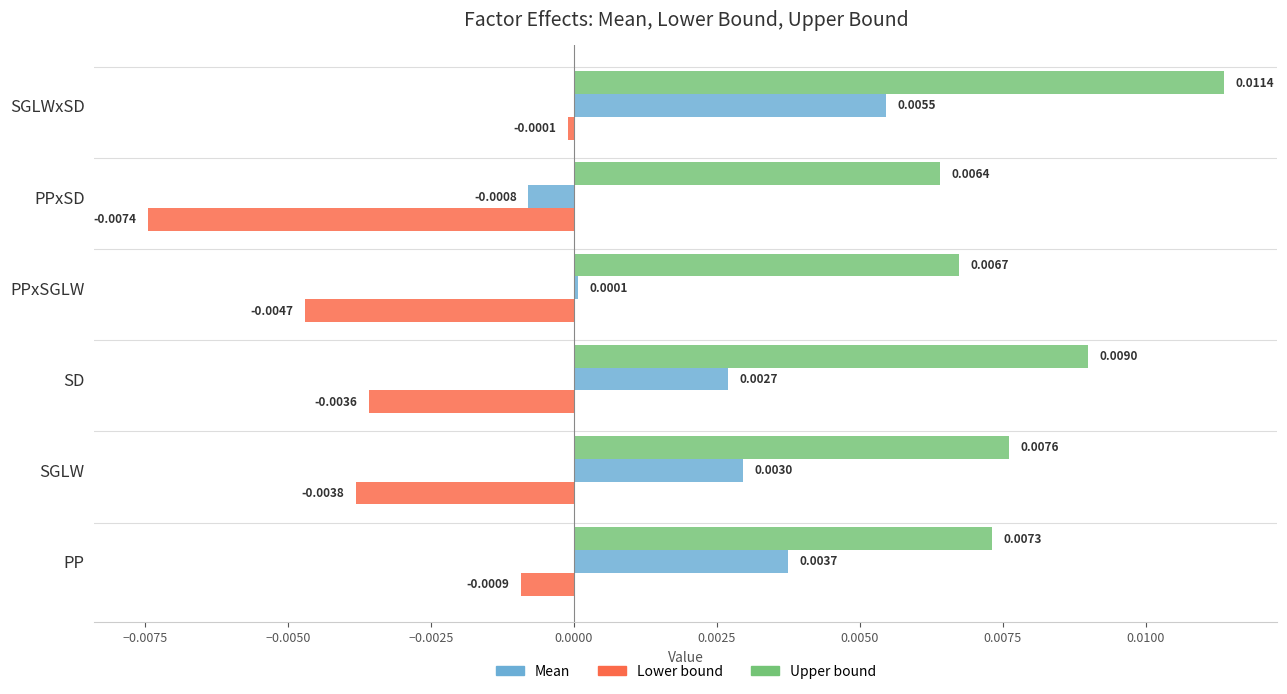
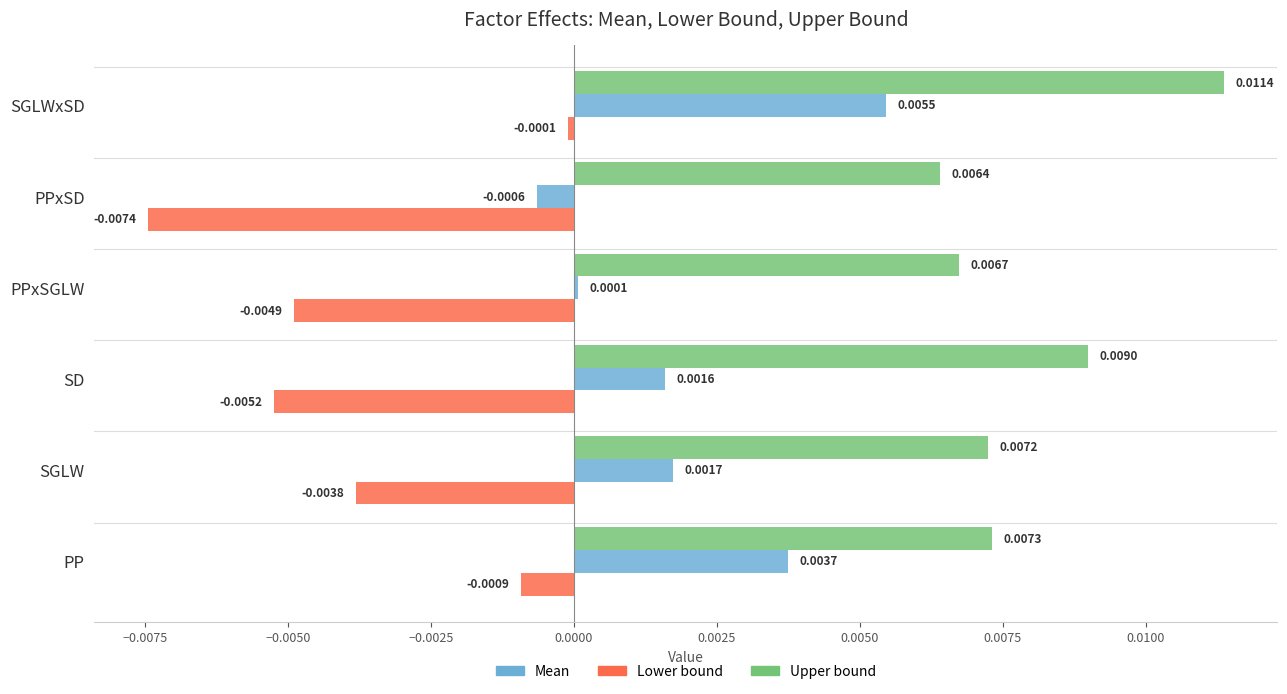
  {
    "Mean": {
      "SGLWxSD": 0.0055,
-     "PPxSD": -0.0008,
+     "PPxSD": -0.0006,
      "PPxSGLW": 0.0001,
-     "SD": 0.0027,
-     "SGLW": 0.0030,
+     "SD": 0.0016,
+     "SGLW": 0.0017,
      "PP": 0.0037
    },
    "Lower bound": {
      "SGLWxSD": -0.0001,
      "PPxSD": -0.0074,
-     "PPxSGLW": -0.0047,
-     "SD": -0.0036,
+     "PPxSGLW": -0.0049,
+     "SD": -0.0052,
      "SGLW": -0.0038,
      "PP": -0.0009
    },
    "Upper bound": {
      "SGLWxSD": 0.0114,
      "PPxSD": 0.0064,
      "PPxSGLW": 0.0067,
      "SD": 0.0090,
-     "SGLW": 0.0076,
+     "SGLW": 0.0072,
      "PP": 0.0073
    }
  }
